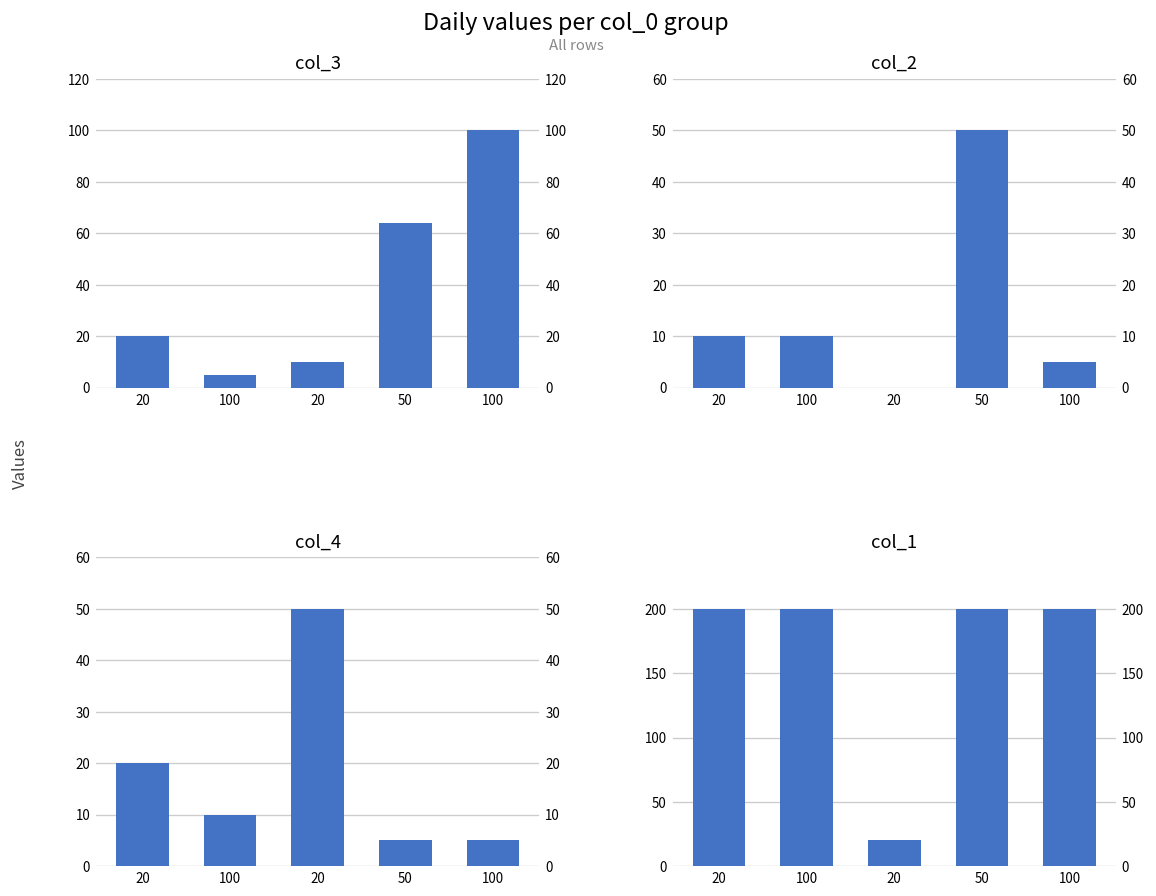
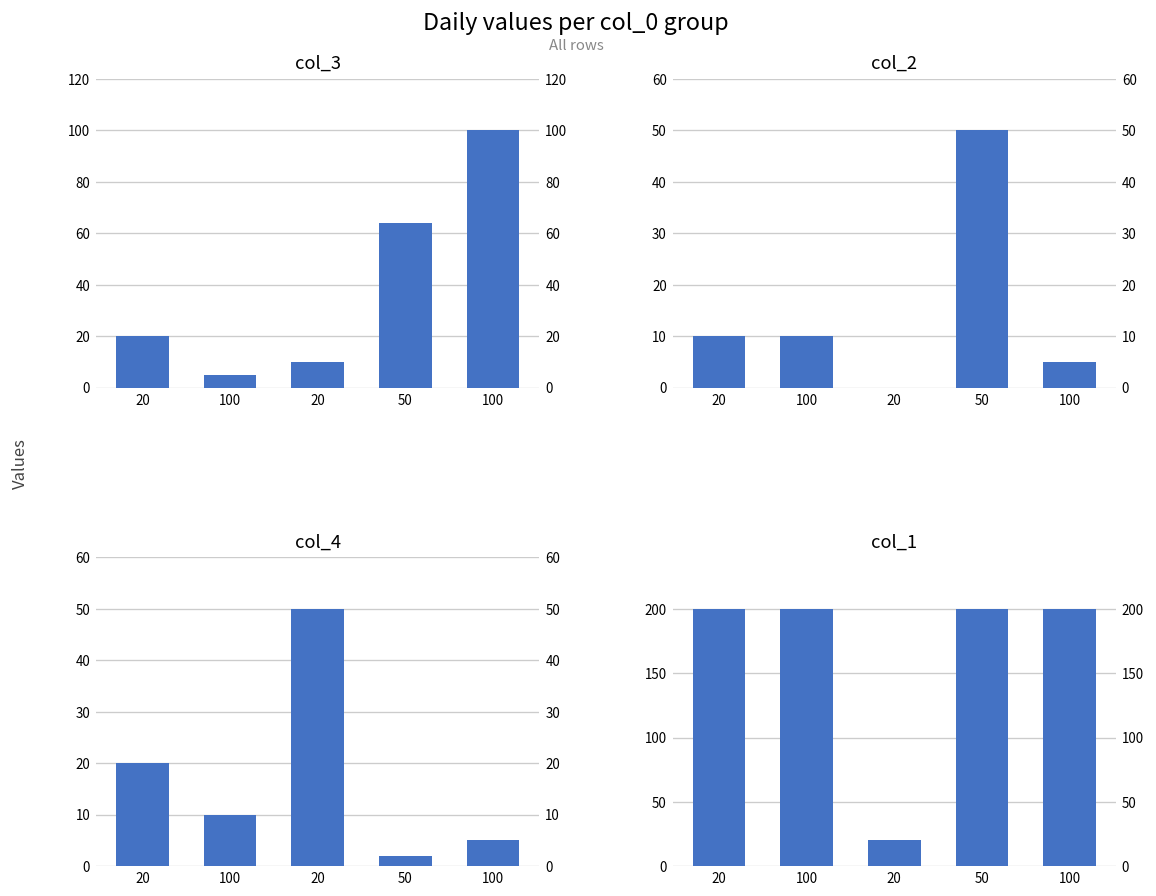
  {
    "col_3": {
      "50": 64
    },
    "col_2": {
      "50": 50
    },
    "col_4": {
-     "50": 5
+     "50": 2
    },
    "col_1": {
      "50": 200
    }
  }
